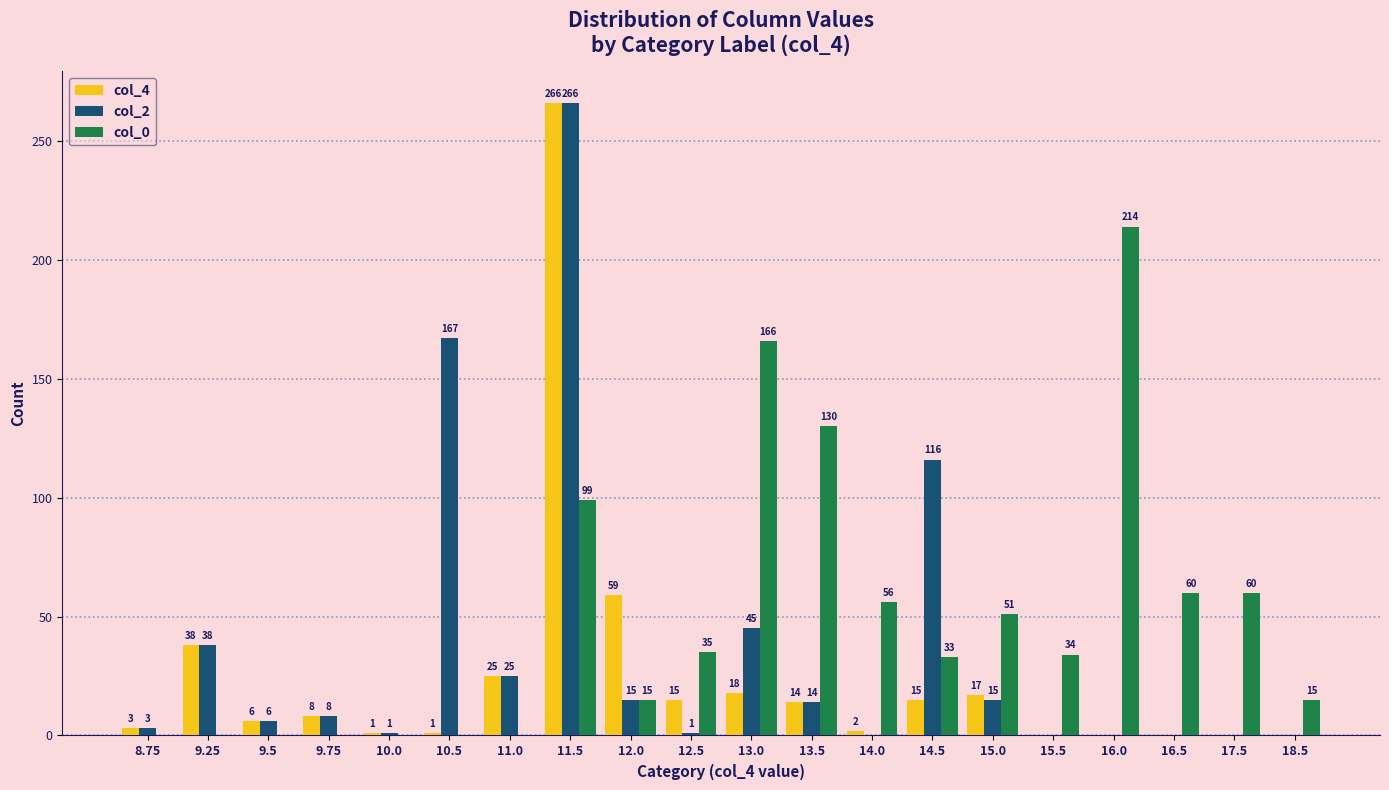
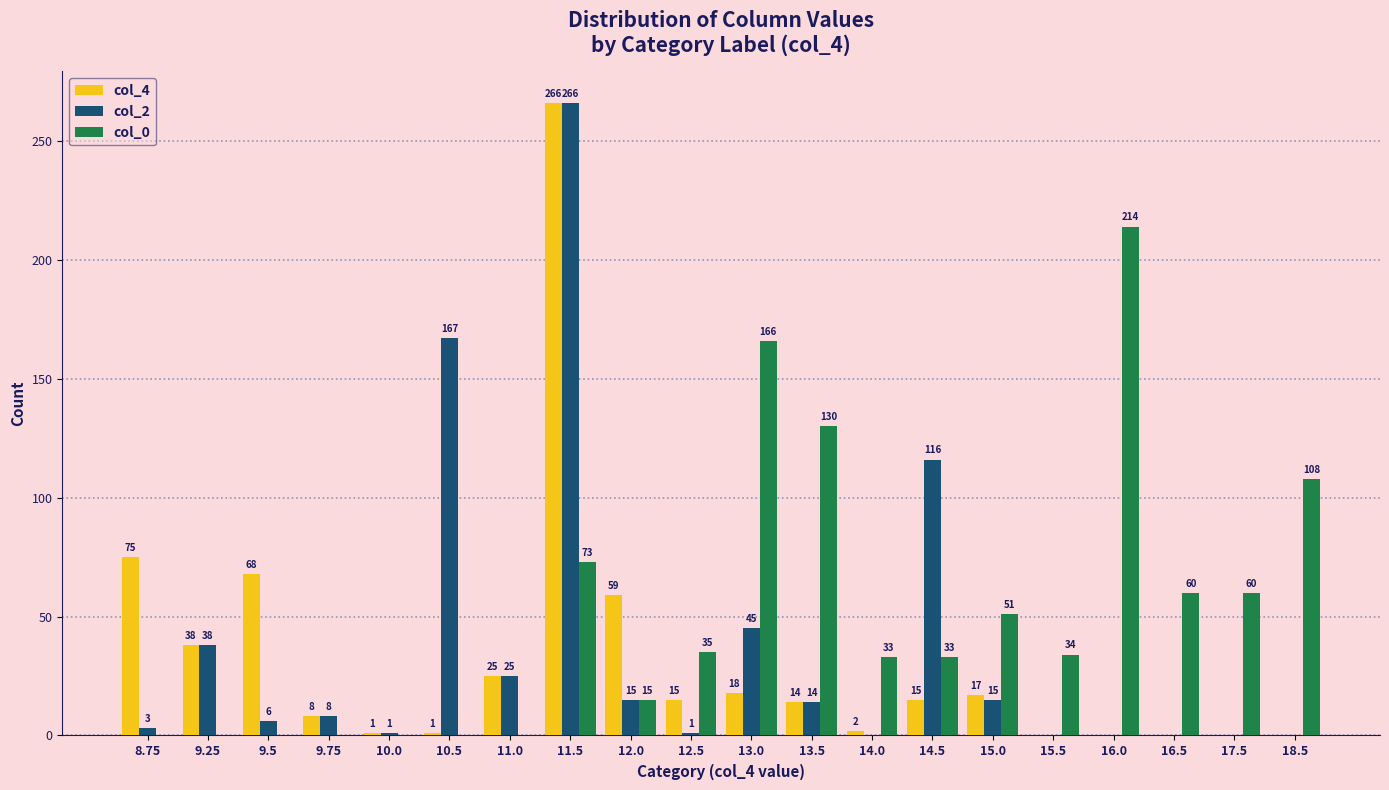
  {
    "col_4": {
-     "8.75": 3,
+     "8.75": 75,
      "9.25": 38,
-     "9.5": 6,
+     "9.5": 68,
      "9.75": 8,
      "10.0": 1,
      "10.5": 1,
      "11.0": 25,
      "11.5": 266,
      "12.0": 59,
      "12.5": 15,
      "13.0": 18,
      "13.5": 14,
      "14.0": 2,
      "14.5": 15,
      "15.0": 17
    },
    "col_2": {
      "8.75": 3,
      "9.25": 38,
      "9.5": 6,
      "9.75": 8,
      "10.0": 1,
      "10.5": 167,
      "11.0": 25,
      "11.5": 266,
      "12.0": 15,
      "12.5": 1,
      "13.0": 45,
      "13.5": 14,
      "14.5": 116,
      "15.0": 15
    },
    "col_0": {
-     "11.5": 99,
+     "11.5": 73,
      "12.0": 15,
      "12.5": 35,
      "13.0": 166,
      "13.5": 130,
-     "14.0": 56,
+     "14.0": 33,
      "14.5": 33,
      "15.0": 51,
      "15.5": 34,
      "16.0": 214,
      "16.5": 60,
      "17.5": 60,
-     "18.5": 15
+     "18.5": 108
    }
  }
